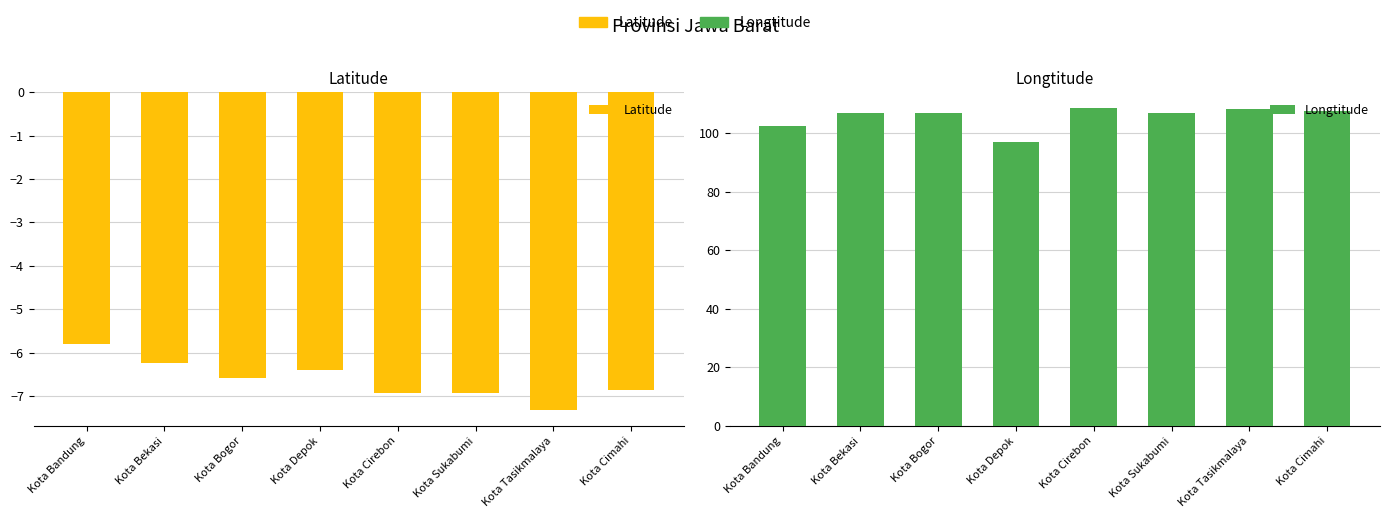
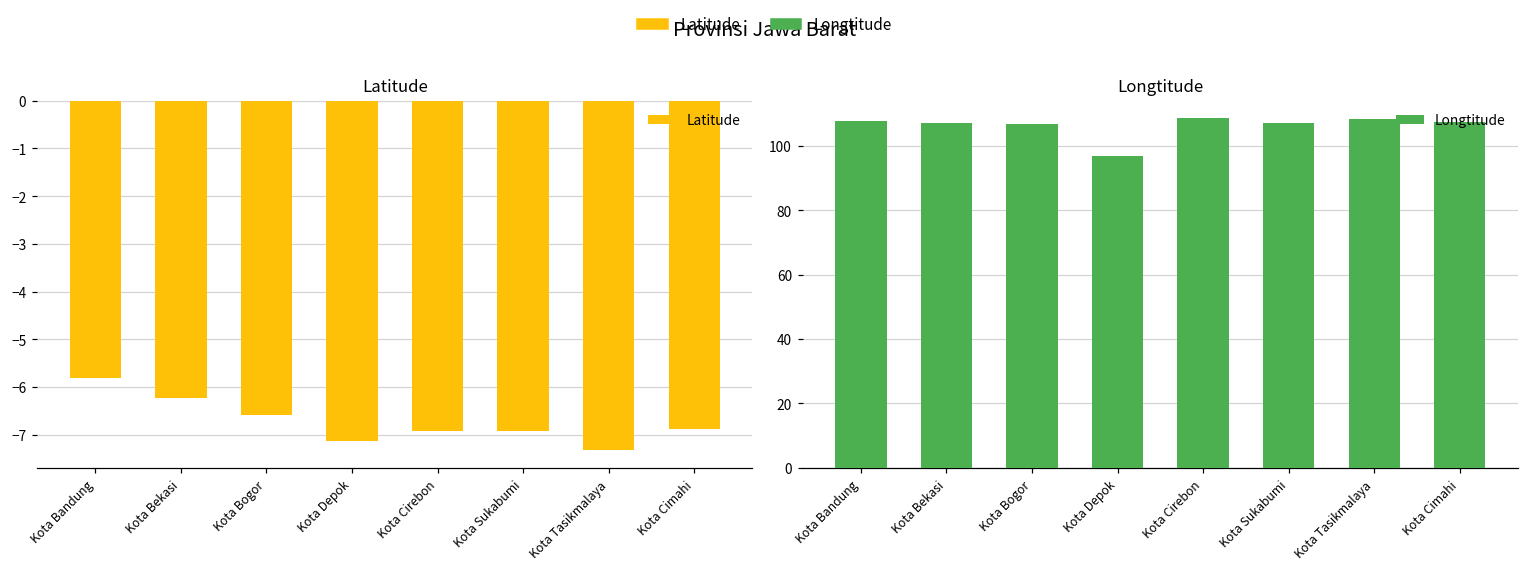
  {
    "Latitude": {
      "Kota Bandung": -5.8,
      "Kota Bekasi": -6.2,
      "Kota Bogor": -6.6,
-     "Kota Depok": -6.4,
+     "Kota Depok": -7.1,
      "Kota Cirebon": -6.9,
      "Kota Sukabumi": -6.9,
      "Kota Tasikmalaya": -7.3,
      "Kota Cimahi": -6.9
    },
    "Longtitude": {
-     "Kota Bandung": 102,
+     "Kota Bandung": 108,
      "Kota Bekasi": 107,
      "Kota Bogor": 107,
      "Kota Depok": 97,
      "Kota Cirebon": 109,
      "Kota Sukabumi": 107,
      "Kota Tasikmalaya": 108,
      "Kota Cimahi": 108
    }
  }
